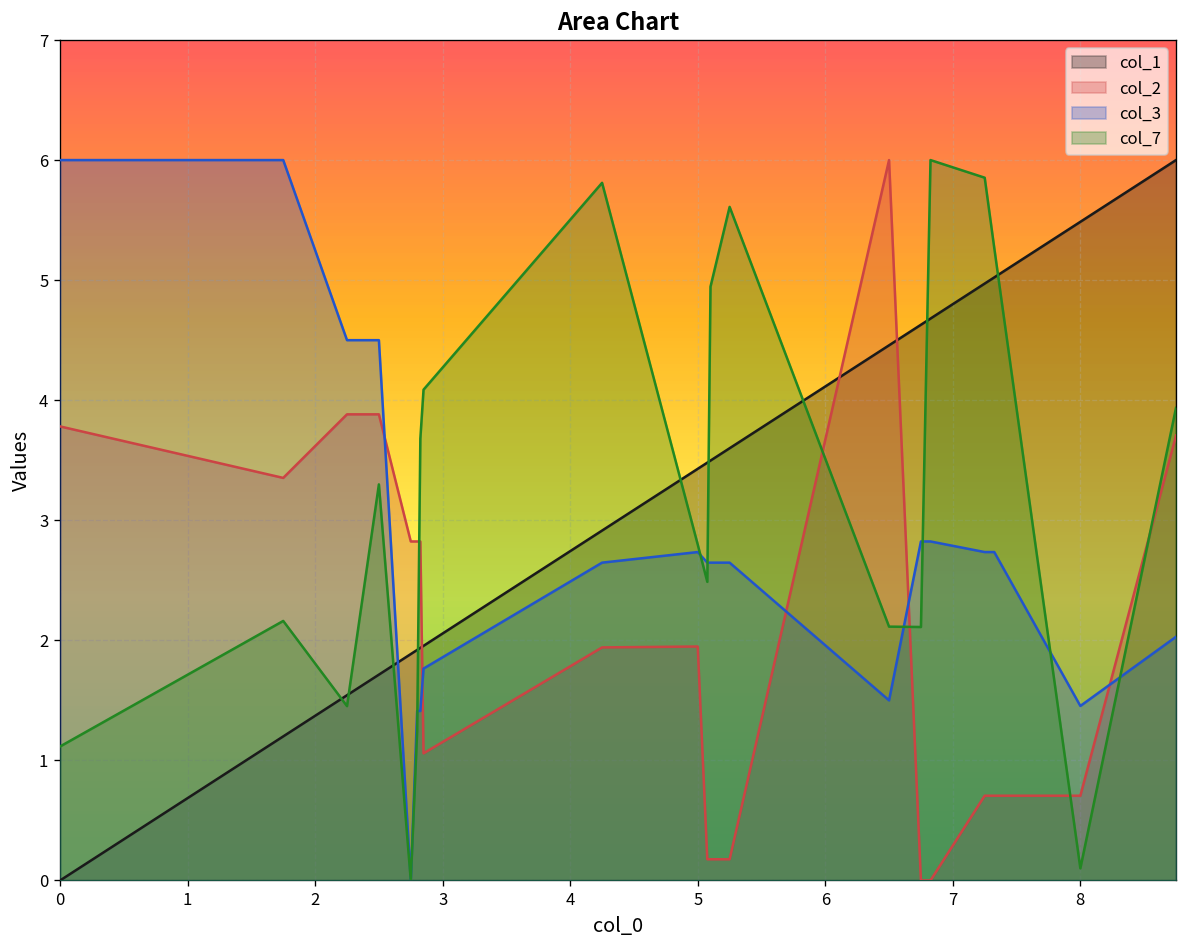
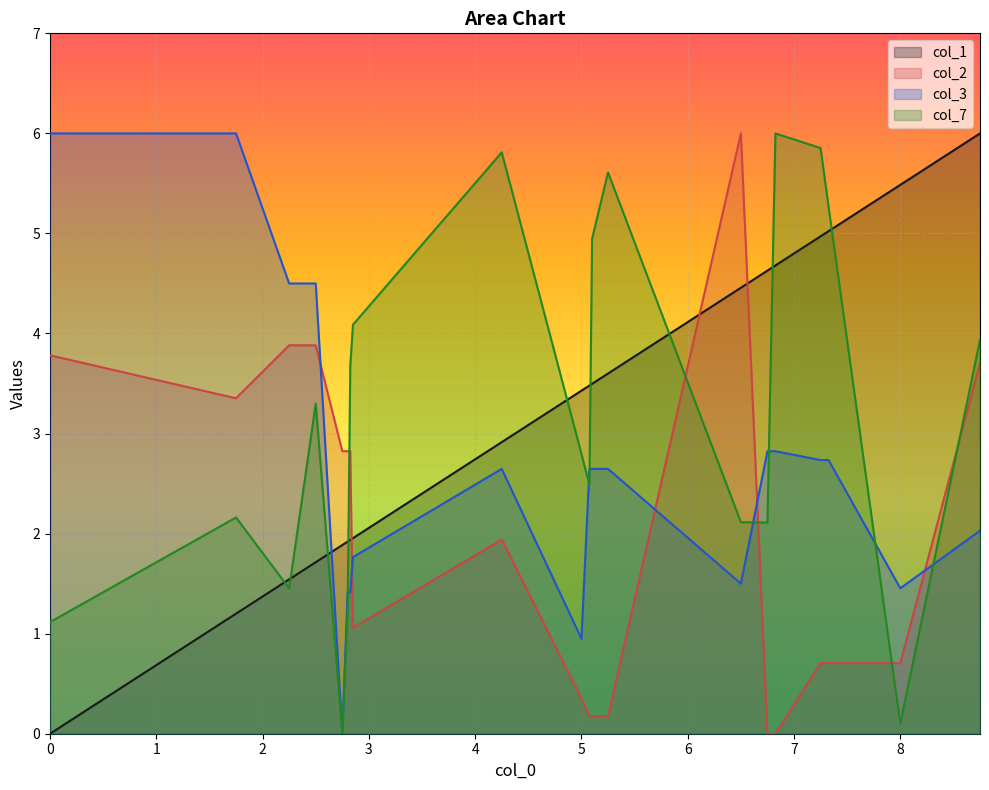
  {
    "col_2": {
      "0": 3.78,
-     "5": 1.95,
+     "5": 0.35,
      "8": 0.71
    },
    "col_3": {
      "0": 6.00,
-     "5": 2.74,
+     "5": 0.95,
      "8": 1.45
    }
  }
